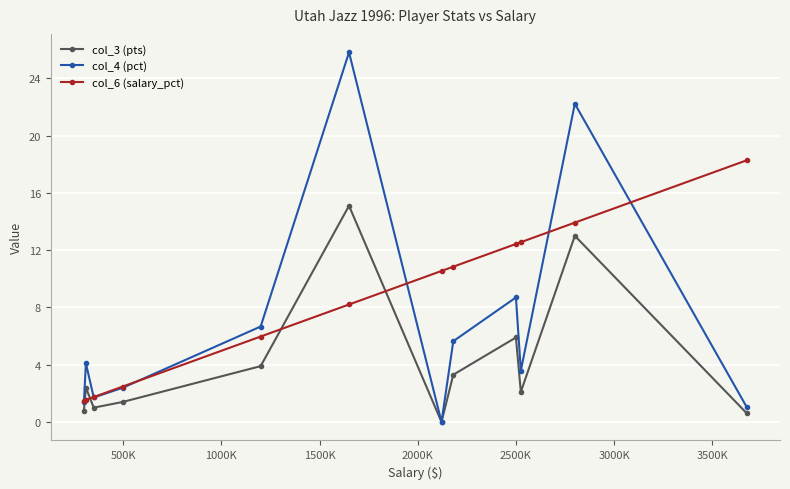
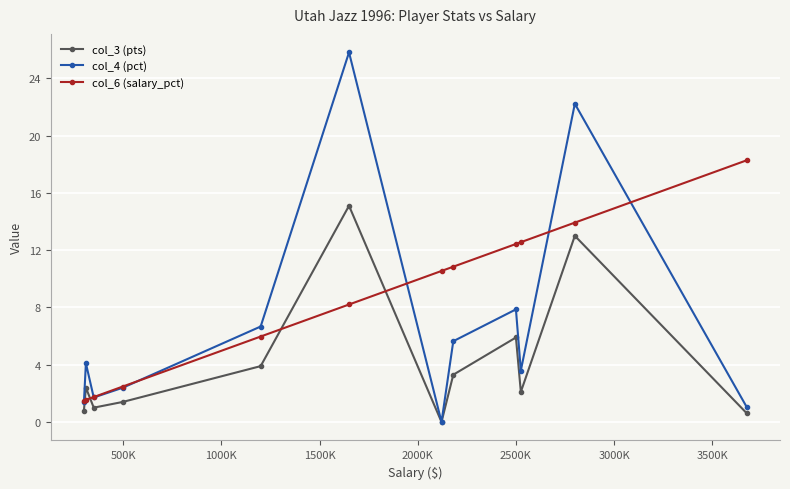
  {
    "col_3 (pts)": {
      "2500K": 5.9
    },
    "col_4 (pct)": {
-     "2500K": 8.7
+     "2500K": 7.9
    },
    "col_6 (salary_pct)": {
      "2500K": 12.4
    }
  }
